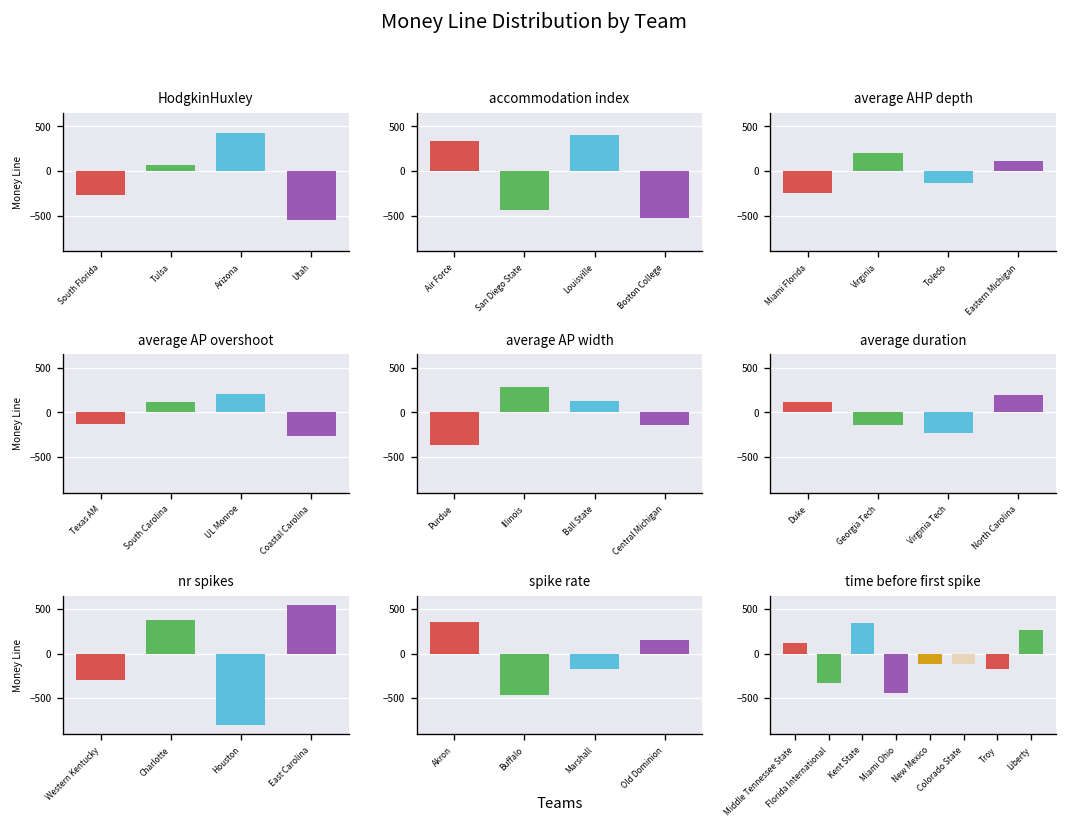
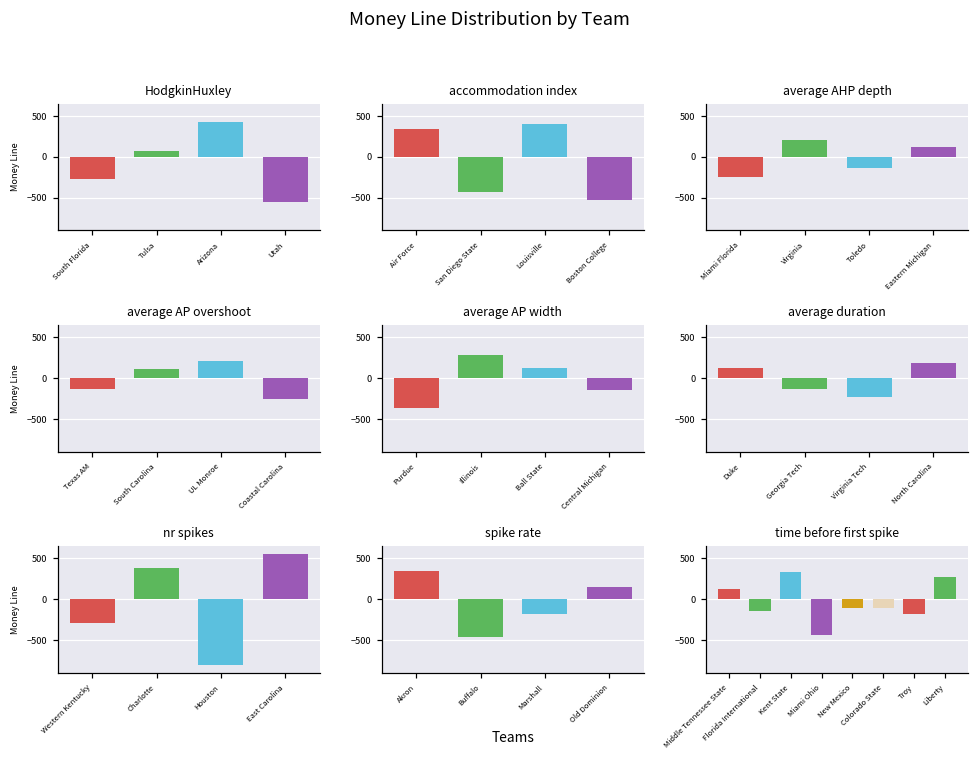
  {
    "HodgkinHuxley": {
      "South Florida": -300,
      "Tulsa": 100,
      "Arizona": 400,
      "Utah": -600
    },
    "accommodation index": {
      "Air Force": 300,
      "San Diego State": -400,
      "Louisville": 400,
      "Boston College": -500
    },
    "average AHP depth": {
      "Miami Florida": -300,
      "Virginia": 200,
      "Toledo": -100,
      "Eastern Michigan": 100
    },
    "average AP overshoot": {
      "Texas AM": -100,
      "South Carolina": 100,
      "UL Monroe": 200,
      "Coastal Carolina": -300
    },
    "average AP width": {
      "Purdue": -400,
      "Illinois": 300,
      "Ball State": 100,
      "Central Michigan": -100
    },
    "average duration": {
      "Duke": 100,
      "Georgia Tech": -100,
      "Virginia Tech": -200,
      "North Carolina": 200
    },
    "nr spikes": {
      "Western Kentucky": -300,
      "Charlotte": 400,
      "Houston": -800,
      "East Carolina": 600
    },
    "spike rate": {
      "Akron": 400,
      "Buffalo": -500,
      "Marshall": -200,
      "Old Dominion": 200
    },
    "time before first spike": {
      "Middle Tennessee State": 100,
-     "Florida International": -300,
+     "Florida International": -100,
      "Kent State": 300,
      "Miami Ohio": -400,
      "New Mexico": -100,
      "Colorado State": -100,
      "Troy": -200,
      "Liberty": 300
    }
  }
